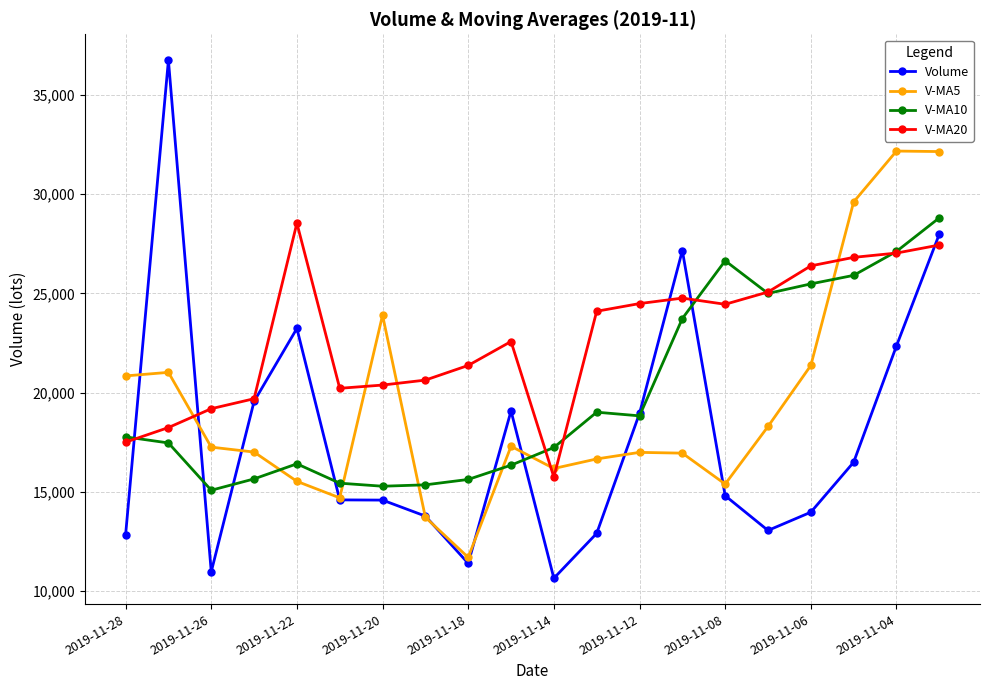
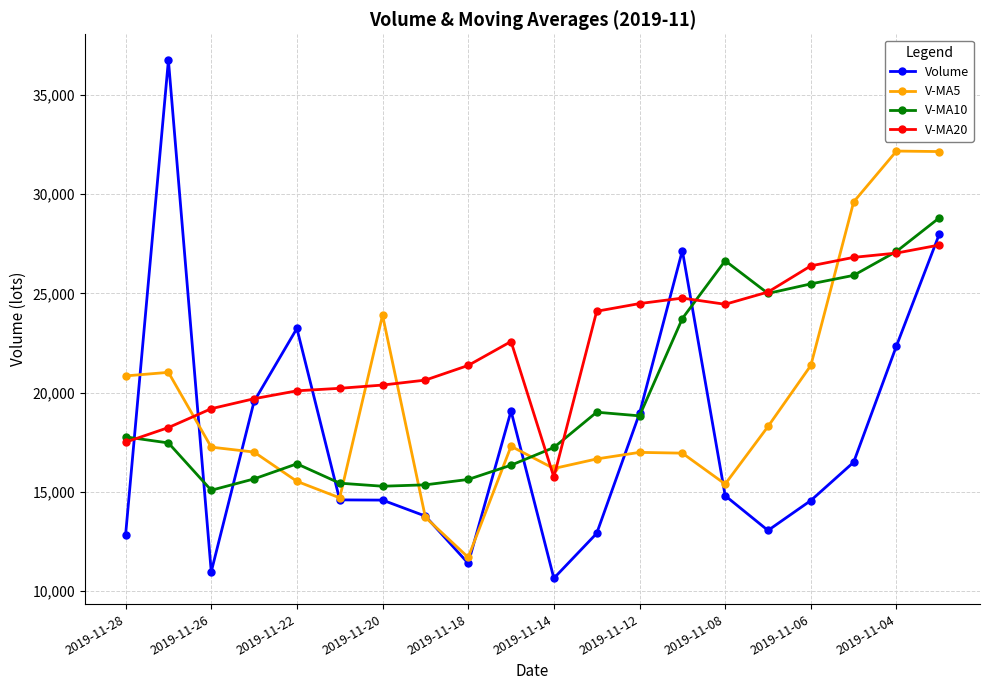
  {
    "Volume": {
      "2019-11-28": "12,800",
      "2019-11-26": "11,000",
      "2019-11-22": "23,200",
      "2019-11-20": "14,600",
      "2019-11-18": "11,400",
      "2019-11-14": "10,700",
      "2019-11-08": "14,800",
-     "2019-11-06": "14,000",
+     "2019-11-06": "14,600",
      "2019-11-04": "22,400"
    },
    "V-MA5": {
      "2019-11-28": "20,800",
      "2019-11-26": "17,300",
      "2019-11-22": "15,500",
      "2019-11-20": "23,900",
      "2019-11-18": "11,700",
      "2019-11-14": "16,200",
      "2019-11-12": "17,000",
      "2019-11-08": "15,400",
      "2019-11-06": "21,400",
      "2019-11-04": "32,200"
    },
    "V-MA10": {
      "2019-11-28": "17,800",
      "2019-11-26": "15,100",
      "2019-11-22": "16,400",
      "2019-11-20": "15,300",
      "2019-11-18": "15,600",
      "2019-11-14": "17,200",
      "2019-11-08": "26,600",
      "2019-11-06": "25,500"
    },
    "V-MA20": {
      "2019-11-28": "17,500",
      "2019-11-26": "19,200",
-     "2019-11-22": "28,500",
+     "2019-11-22": "20,100",
      "2019-11-20": "20,400",
      "2019-11-18": "21,400",
      "2019-11-14": "15,700",
      "2019-11-12": "24,500",
      "2019-11-08": "24,400",
      "2019-11-06": "26,400"
    }
  }
